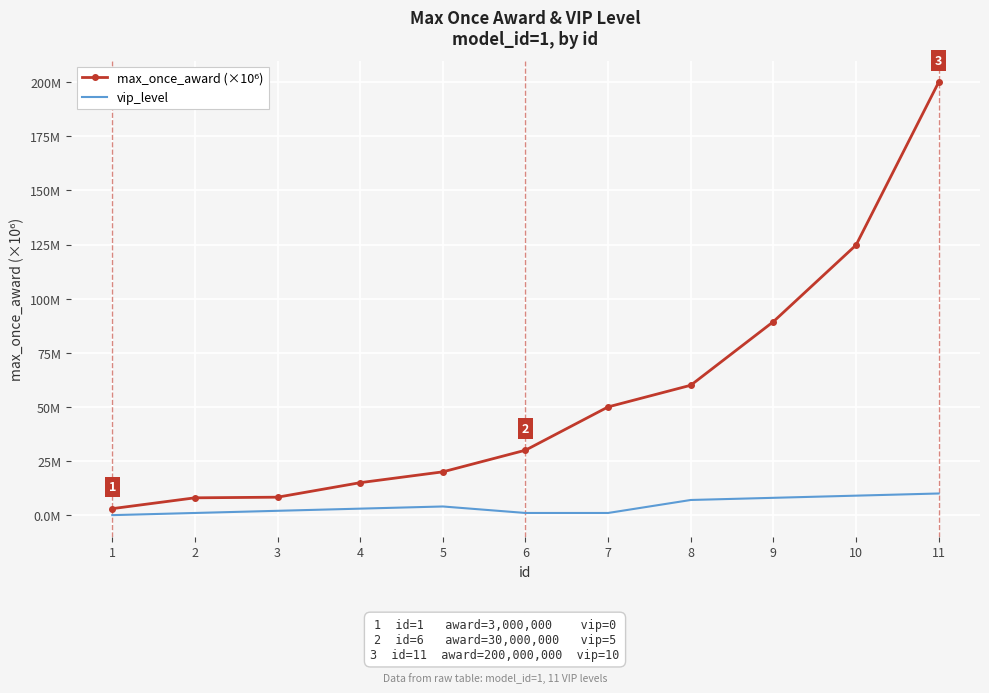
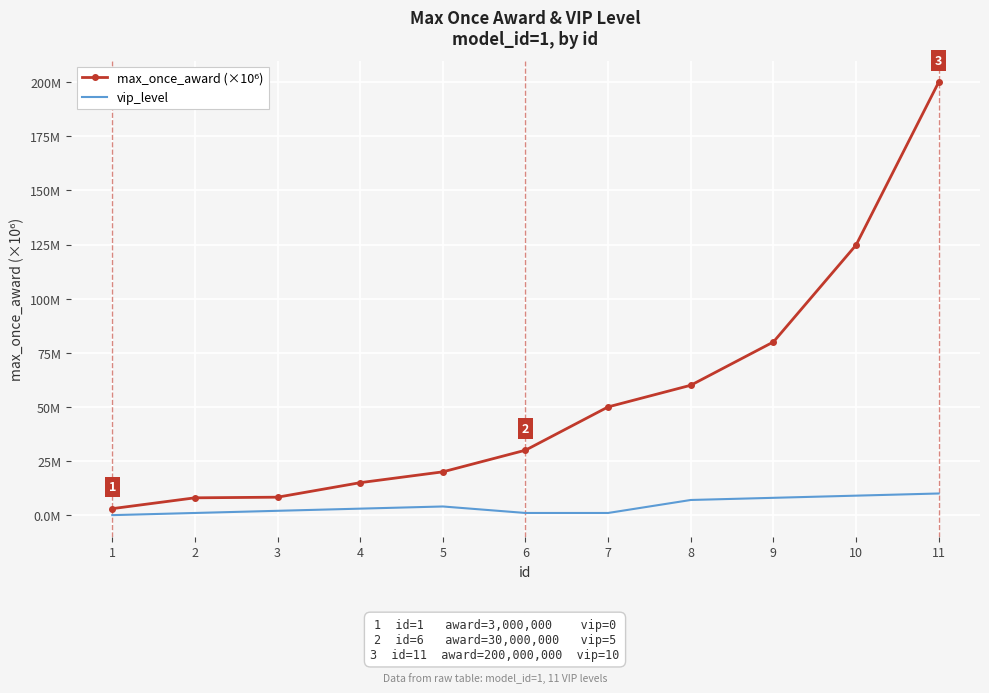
  {
    "max_once_award (×10⁶)": {
      "2": 8000000,
      "3": 8000000,
      "4": 15000000,
      "5": 20000000,
      "7": 50000000,
      "8": 60000000,
-     "9": 89000000,
+     "9": 80000000,
      "10": 125000000
    },
    "vip_level": {
      "1": 0,
      "2": 1000000,
      "3": 2000000,
      "4": 3000000,
      "5": 4000000,
      "6": 1000000,
      "7": 1000000,
      "8": 7000000,
      "9": 8000000,
      "10": 9000000,
      "11": 10000000
    }
  }
